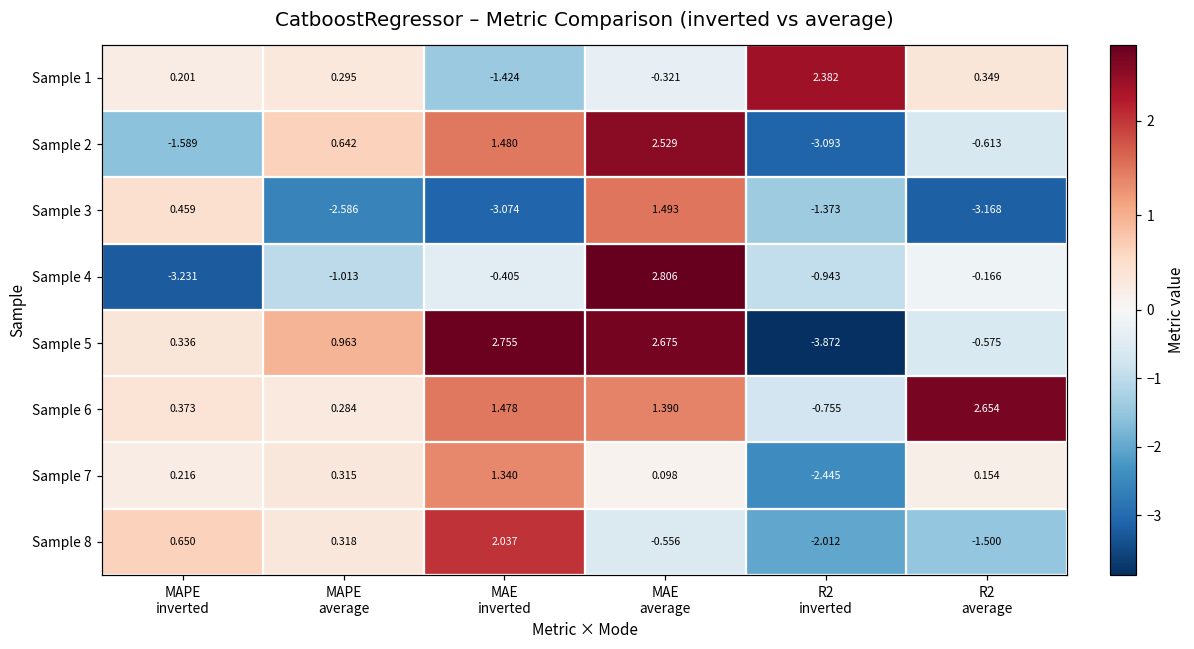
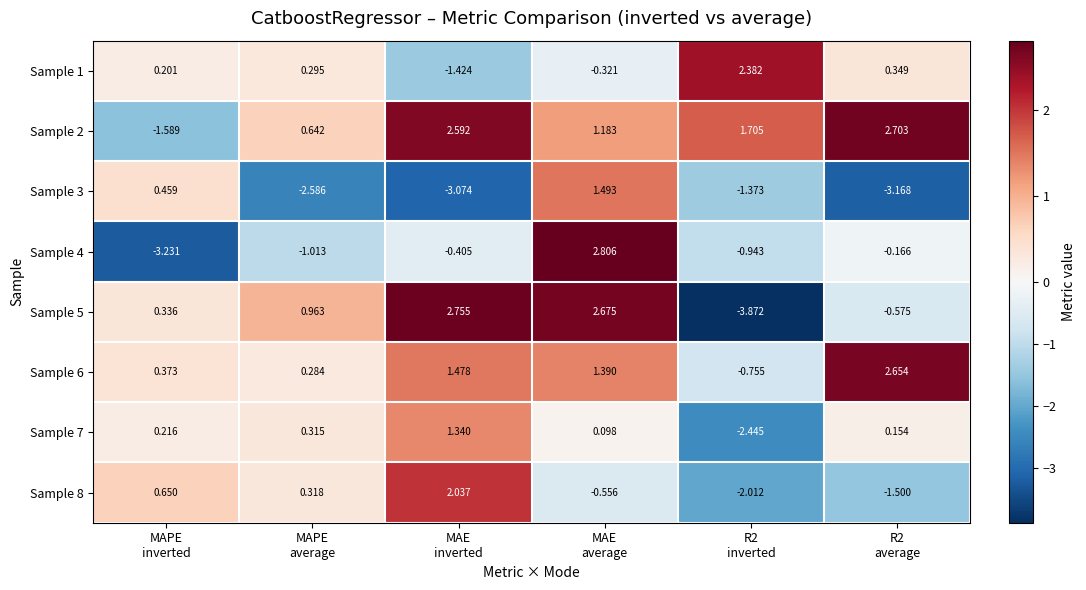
  {
    "Sample 1": {
      "MAPE inverted": 0.201,
      "MAPE average": 0.295,
      "MAE inverted": -1.424,
      "MAE average": -0.321,
      "R2 inverted": 2.382,
      "R2 average": 0.349
    },
    "Sample 2": {
      "MAPE inverted": -1.589,
      "MAPE average": 0.642,
-     "MAE inverted": 1.480,
-     "MAE average": 2.529,
-     "R2 inverted": -3.093,
-     "R2 average": -0.613
+     "MAE inverted": 2.592,
+     "MAE average": 1.183,
+     "R2 inverted": 1.705,
+     "R2 average": 2.703
    },
    "Sample 3": {
      "MAPE inverted": 0.459,
      "MAPE average": -2.586,
      "MAE inverted": -3.074,
      "MAE average": 1.493,
      "R2 inverted": -1.373,
      "R2 average": -3.168
    },
    "Sample 4": {
      "MAPE inverted": -3.231,
      "MAPE average": -1.013,
      "MAE inverted": -0.405,
      "MAE average": 2.806,
      "R2 inverted": -0.943,
      "R2 average": -0.166
    },
    "Sample 5": {
      "MAPE inverted": 0.336,
      "MAPE average": 0.963,
      "MAE inverted": 2.755,
      "MAE average": 2.675,
      "R2 inverted": -3.872,
      "R2 average": -0.575
    },
    "Sample 6": {
      "MAPE inverted": 0.373,
      "MAPE average": 0.284,
      "MAE inverted": 1.478,
      "MAE average": 1.390,
      "R2 inverted": -0.755,
      "R2 average": 2.654
    },
    "Sample 7": {
      "MAPE inverted": 0.216,
      "MAPE average": 0.315,
      "MAE inverted": 1.340,
      "MAE average": 0.098,
      "R2 inverted": -2.445,
      "R2 average": 0.154
    },
    "Sample 8": {
      "MAPE inverted": 0.650,
      "MAPE average": 0.318,
      "MAE inverted": 2.037,
      "MAE average": -0.556,
      "R2 inverted": -2.012,
      "R2 average": -1.500
    }
  }
